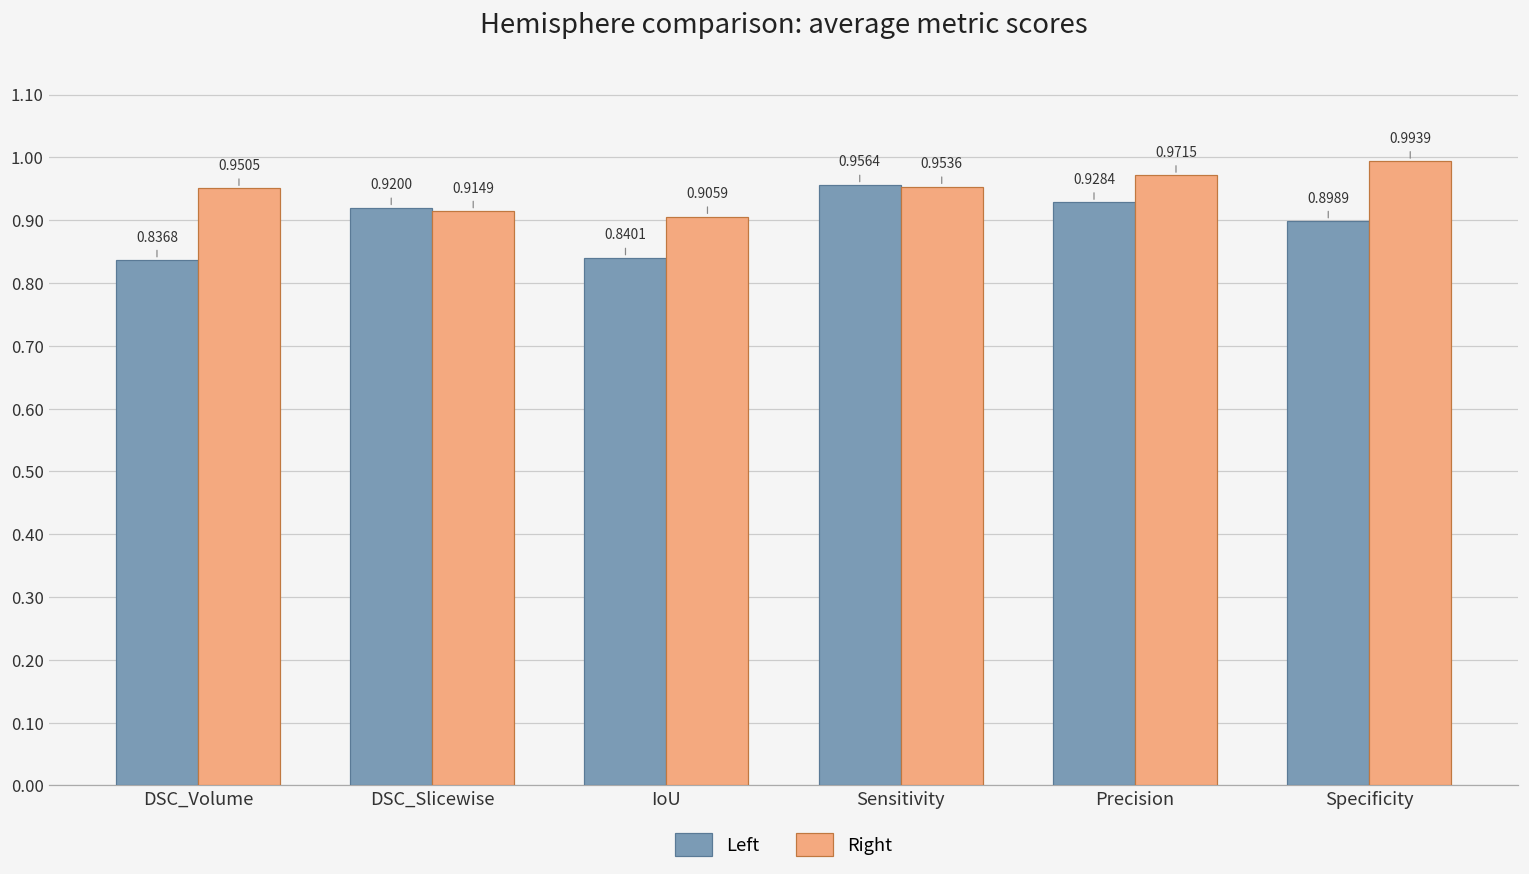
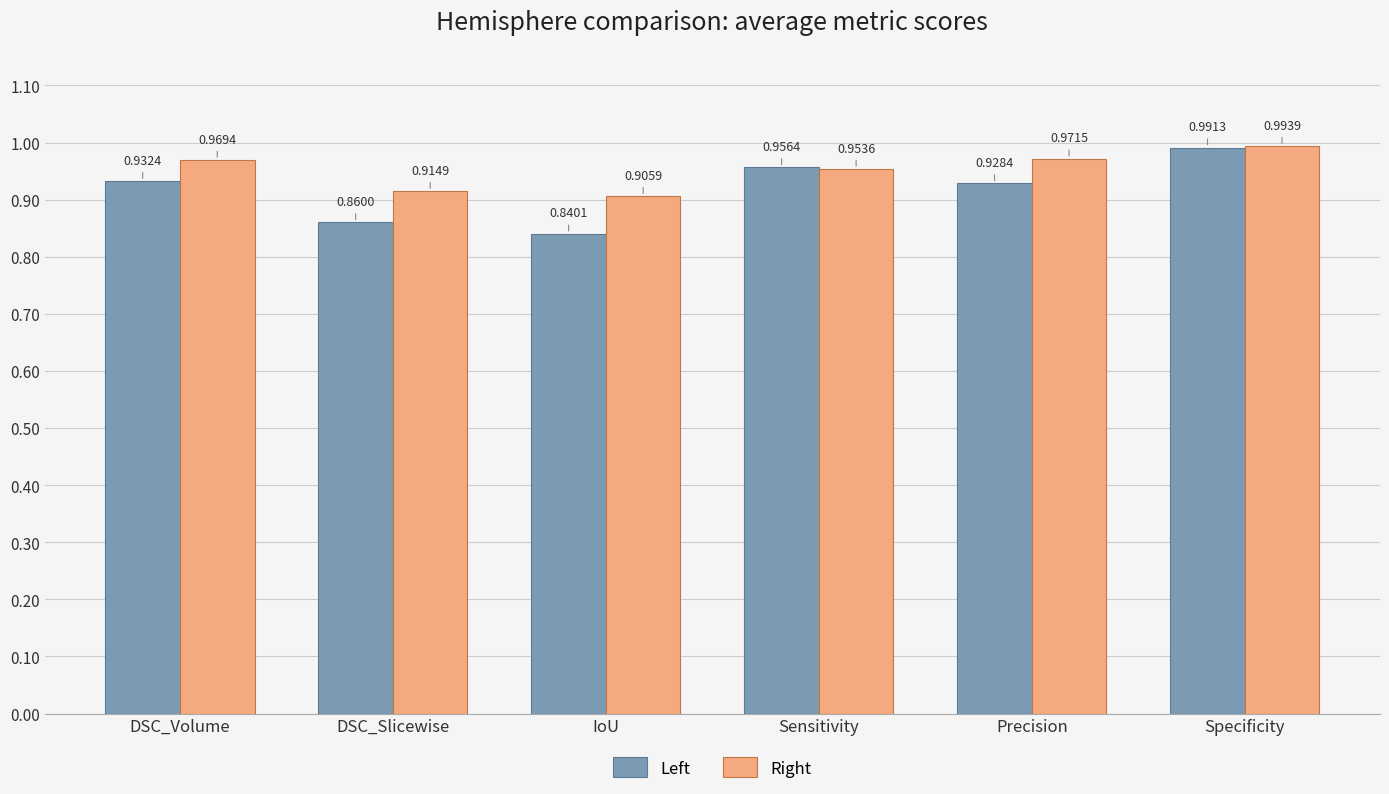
  {
    "Left": {
-     "DSC_Volume": 0.8368,
-     "DSC_Slicewise": 0.9200,
+     "DSC_Volume": 0.9324,
+     "DSC_Slicewise": 0.8600,
      "IoU": 0.8401,
      "Sensitivity": 0.9564,
      "Precision": 0.9284,
-     "Specificity": 0.8989
+     "Specificity": 0.9913
    },
    "Right": {
-     "DSC_Volume": 0.9505,
+     "DSC_Volume": 0.9694,
      "DSC_Slicewise": 0.9149,
      "IoU": 0.9059,
      "Sensitivity": 0.9536,
      "Precision": 0.9715,
      "Specificity": 0.9939
    }
  }
